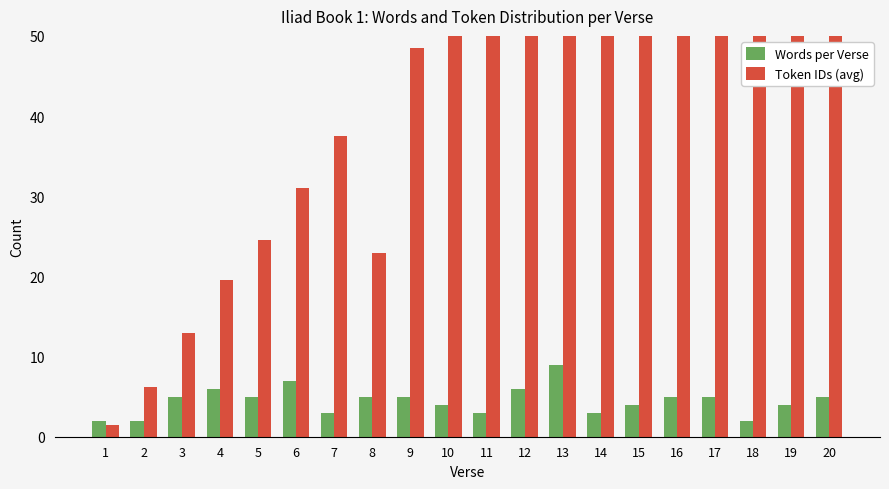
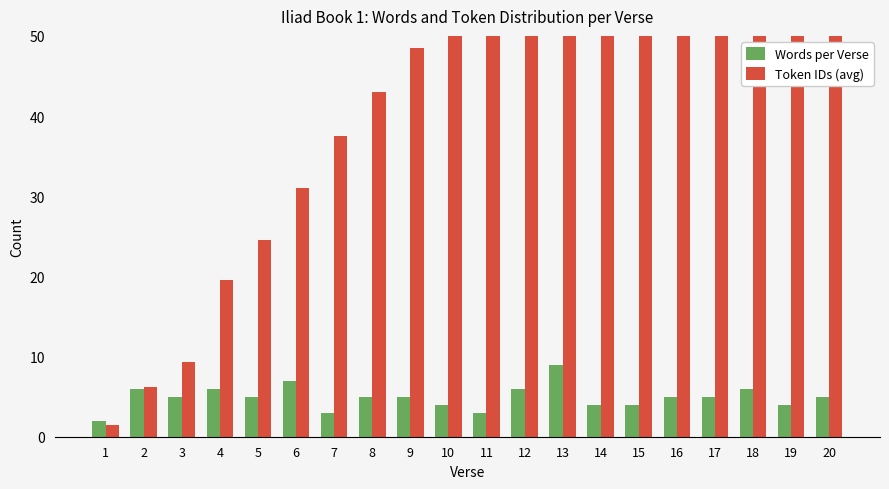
  {
    "Words per Verse": {
      "1": 2,
-     "2": 2,
+     "2": 6,
      "3": 5,
      "4": 6,
      "5": 5,
      "6": 7,
      "7": 3,
      "8": 5,
      "9": 5,
      "10": 4,
      "11": 3,
      "12": 6,
      "13": 9,
-     "14": 3,
+     "14": 4,
      "15": 4,
      "16": 5,
      "17": 5,
-     "18": 2,
+     "18": 6,
      "19": 4,
      "20": 5
    },
    "Token IDs (avg)": {
      "1": 2,
      "2": 6,
-     "3": 13,
+     "3": 9,
      "4": 20,
      "5": 25,
      "6": 31,
      "7": 38,
-     "8": 23,
+     "8": 43,
      "9": 49
    }
  }
